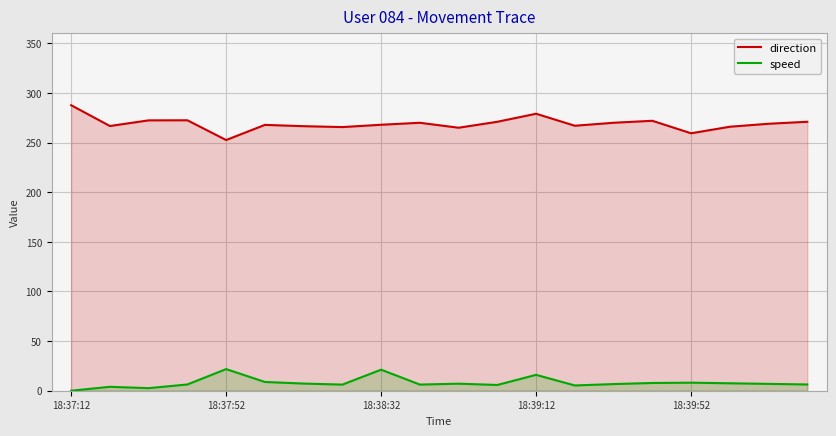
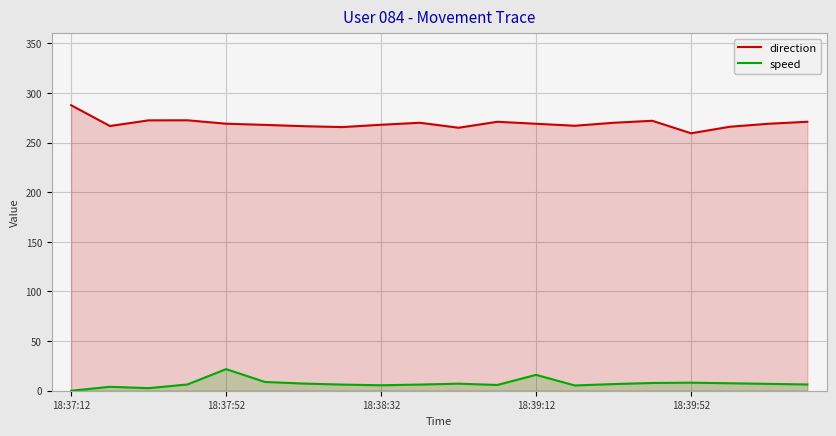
  {
    "direction": {
      "18:37:12": 290,
-     "18:37:52": 250,
+     "18:37:52": 270,
      "18:38:32": 270,
-     "18:39:12": 280,
+     "18:39:12": 270,
      "18:39:52": 260
    },
    "speed": {
      "18:37:12": 0,
      "18:37:52": 20,
-     "18:38:32": 20,
+     "18:38:32": 10,
      "18:39:12": 20,
      "18:39:52": 10
    }
  }
